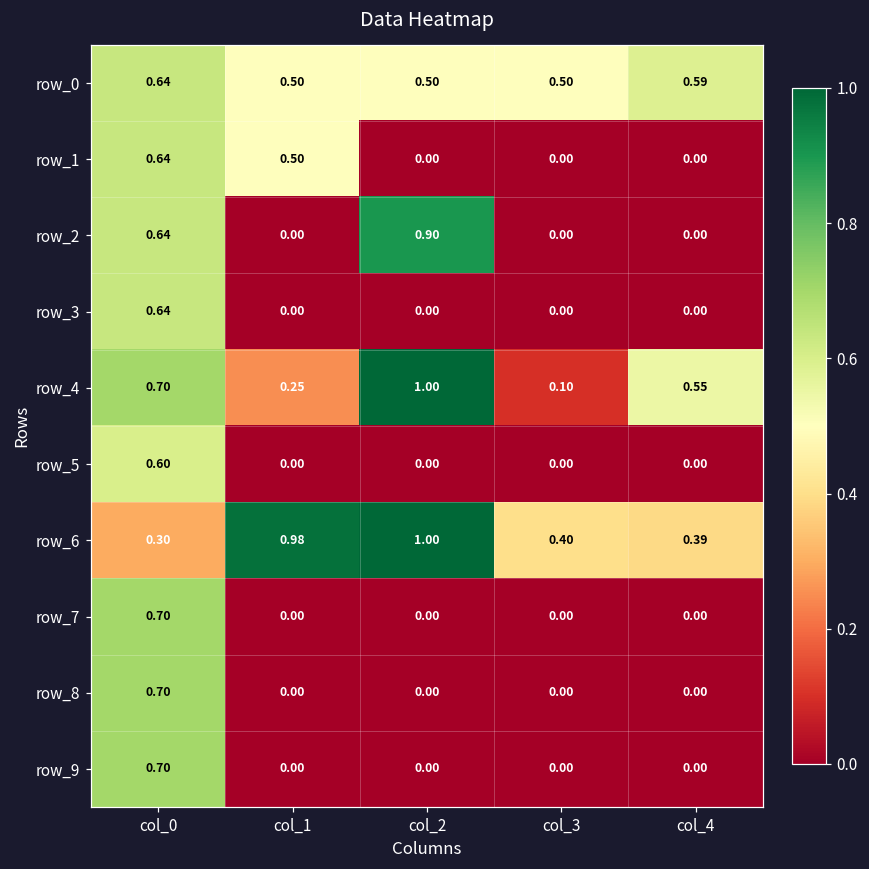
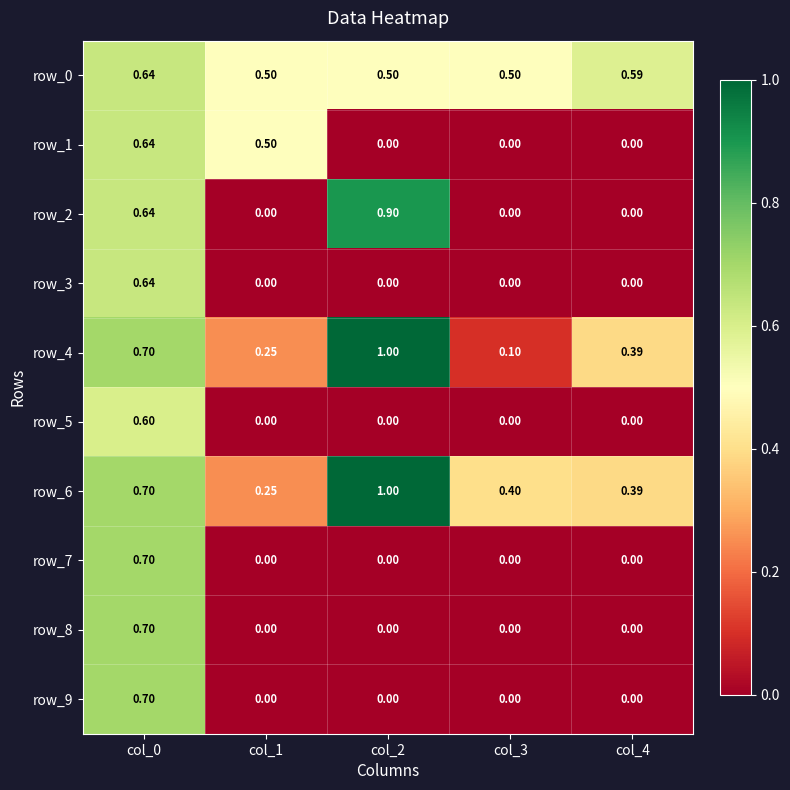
  {
    "row_0": {
      "col_0": 0.64,
      "col_1": 0.50,
      "col_2": 0.50,
      "col_3": 0.50,
      "col_4": 0.59
    },
    "row_1": {
      "col_0": 0.64,
      "col_1": 0.50,
      "col_2": 0.00,
      "col_3": 0.00,
      "col_4": 0.00
    },
    "row_2": {
      "col_0": 0.64,
      "col_1": 0.00,
      "col_2": 0.90,
      "col_3": 0.00,
      "col_4": 0.00
    },
    "row_3": {
      "col_0": 0.64,
      "col_1": 0.00,
      "col_2": 0.00,
      "col_3": 0.00,
      "col_4": 0.00
    },
    "row_4": {
      "col_0": 0.70,
      "col_1": 0.25,
      "col_2": 1.00,
      "col_3": 0.10,
-     "col_4": 0.55
+     "col_4": 0.39
    },
    "row_5": {
      "col_0": 0.60,
      "col_1": 0.00,
      "col_2": 0.00,
      "col_3": 0.00,
      "col_4": 0.00
    },
    "row_6": {
-     "col_0": 0.30,
-     "col_1": 0.98,
+     "col_0": 0.70,
+     "col_1": 0.25,
      "col_2": 1.00,
      "col_3": 0.40,
      "col_4": 0.39
    },
    "row_7": {
      "col_0": 0.70,
      "col_1": 0.00,
      "col_2": 0.00,
      "col_3": 0.00,
      "col_4": 0.00
    },
    "row_8": {
      "col_0": 0.70,
      "col_1": 0.00,
      "col_2": 0.00,
      "col_3": 0.00,
      "col_4": 0.00
    },
    "row_9": {
      "col_0": 0.70,
      "col_1": 0.00,
      "col_2": 0.00,
      "col_3": 0.00,
      "col_4": 0.00
    }
  }
